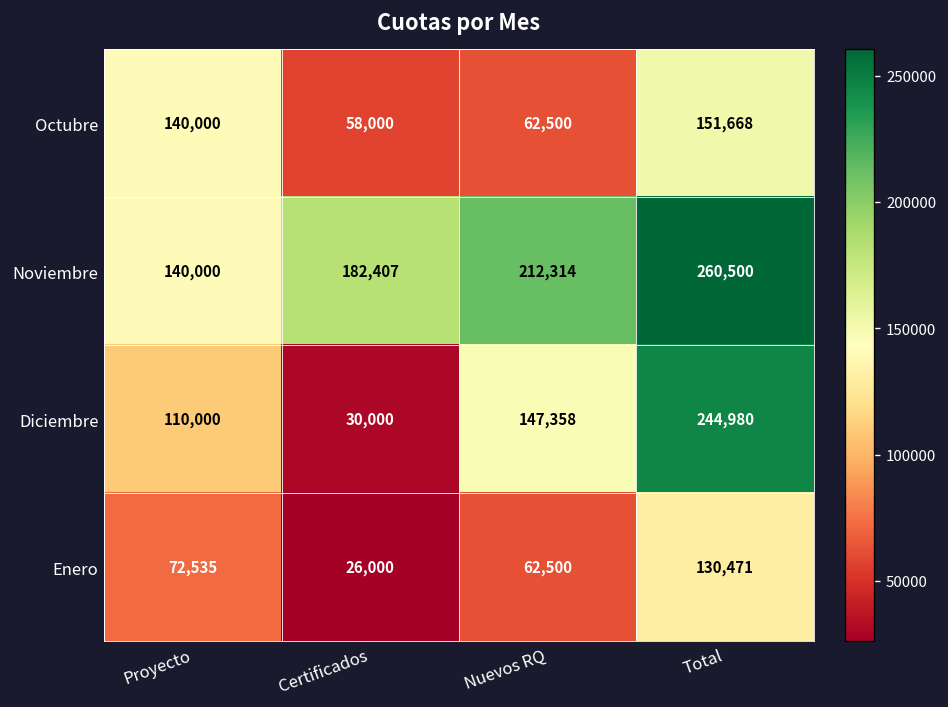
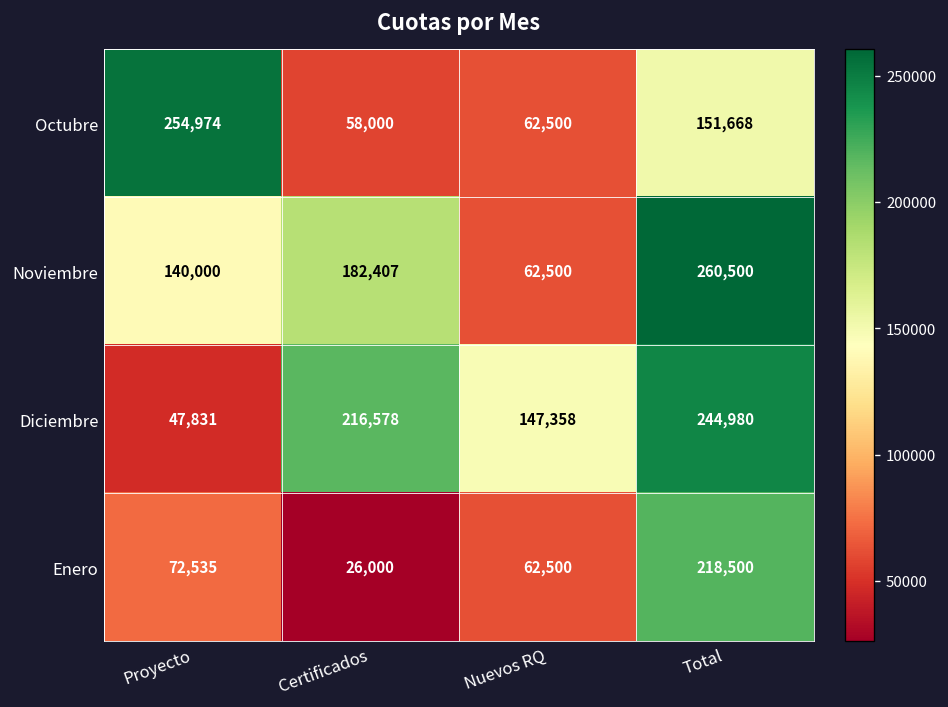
  {
    "Octubre": {
-     "Proyecto": "140,000",
+     "Proyecto": "254,974",
      "Certificados": "58,000",
      "Nuevos RQ": "62,500",
      "Total": "151,668"
    },
    "Noviembre": {
      "Proyecto": "140,000",
      "Certificados": "182,407",
-     "Nuevos RQ": "212,314",
+     "Nuevos RQ": "62,500",
      "Total": "260,500"
    },
    "Diciembre": {
-     "Proyecto": "110,000",
-     "Certificados": "30,000",
+     "Proyecto": "47,831",
+     "Certificados": "216,578",
      "Nuevos RQ": "147,358",
      "Total": "244,980"
    },
    "Enero": {
      "Proyecto": "72,535",
      "Certificados": "26,000",
      "Nuevos RQ": "62,500",
-     "Total": "130,471"
+     "Total": "218,500"
    }
  }
